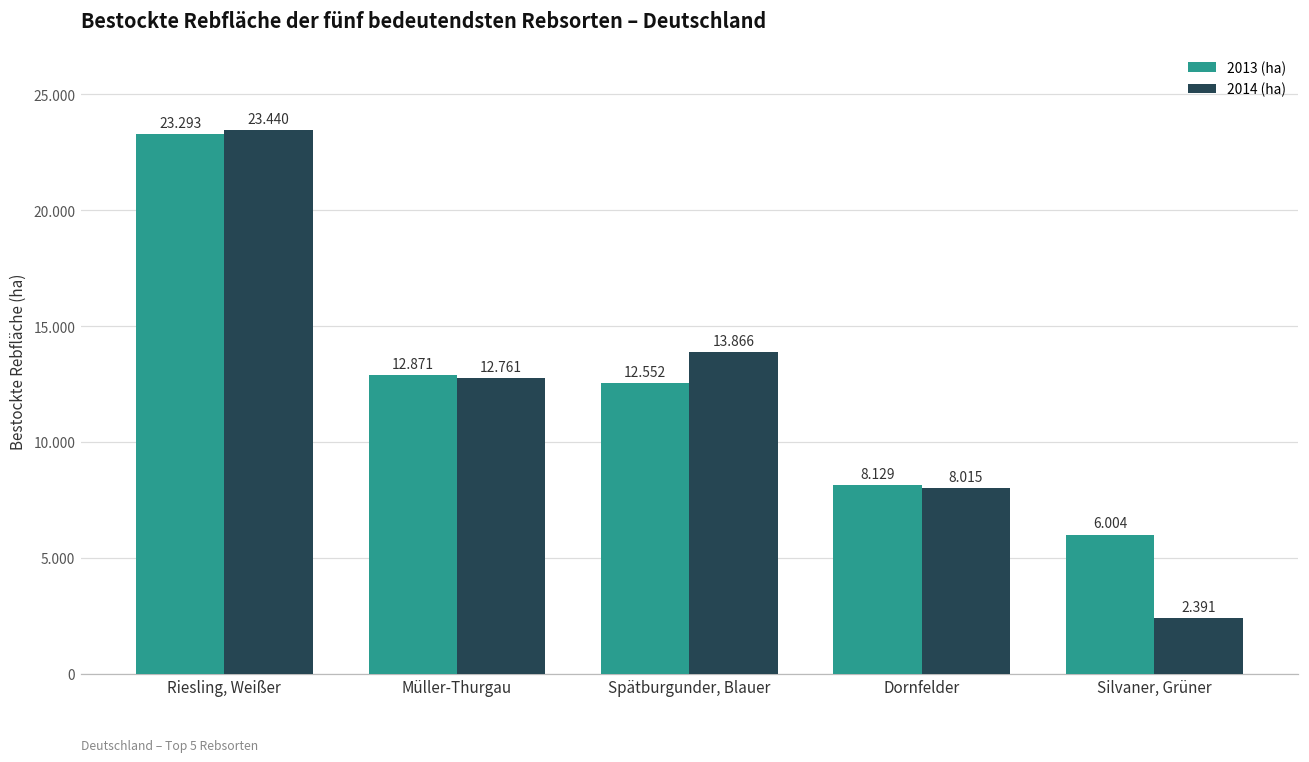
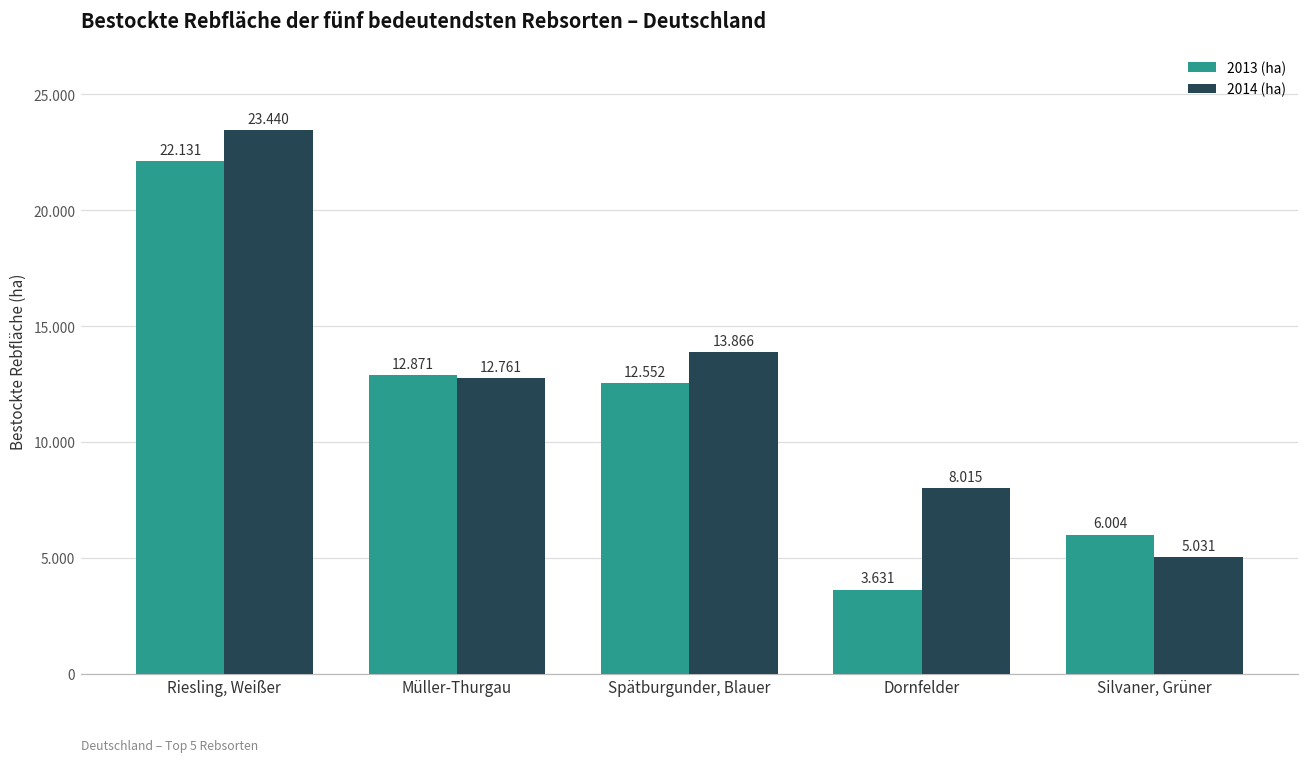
  {
    "2013 (ha)": {
-     "Riesling, Weißer": 23.293,
-     "Dornfelder": 8.129
+     "Riesling, Weißer": 22.131,
+     "Dornfelder": 3.631
    },
    "2014 (ha)": {
-     "Silvaner, Grüner": 2.391
+     "Silvaner, Grüner": 5.031
    }
  }
